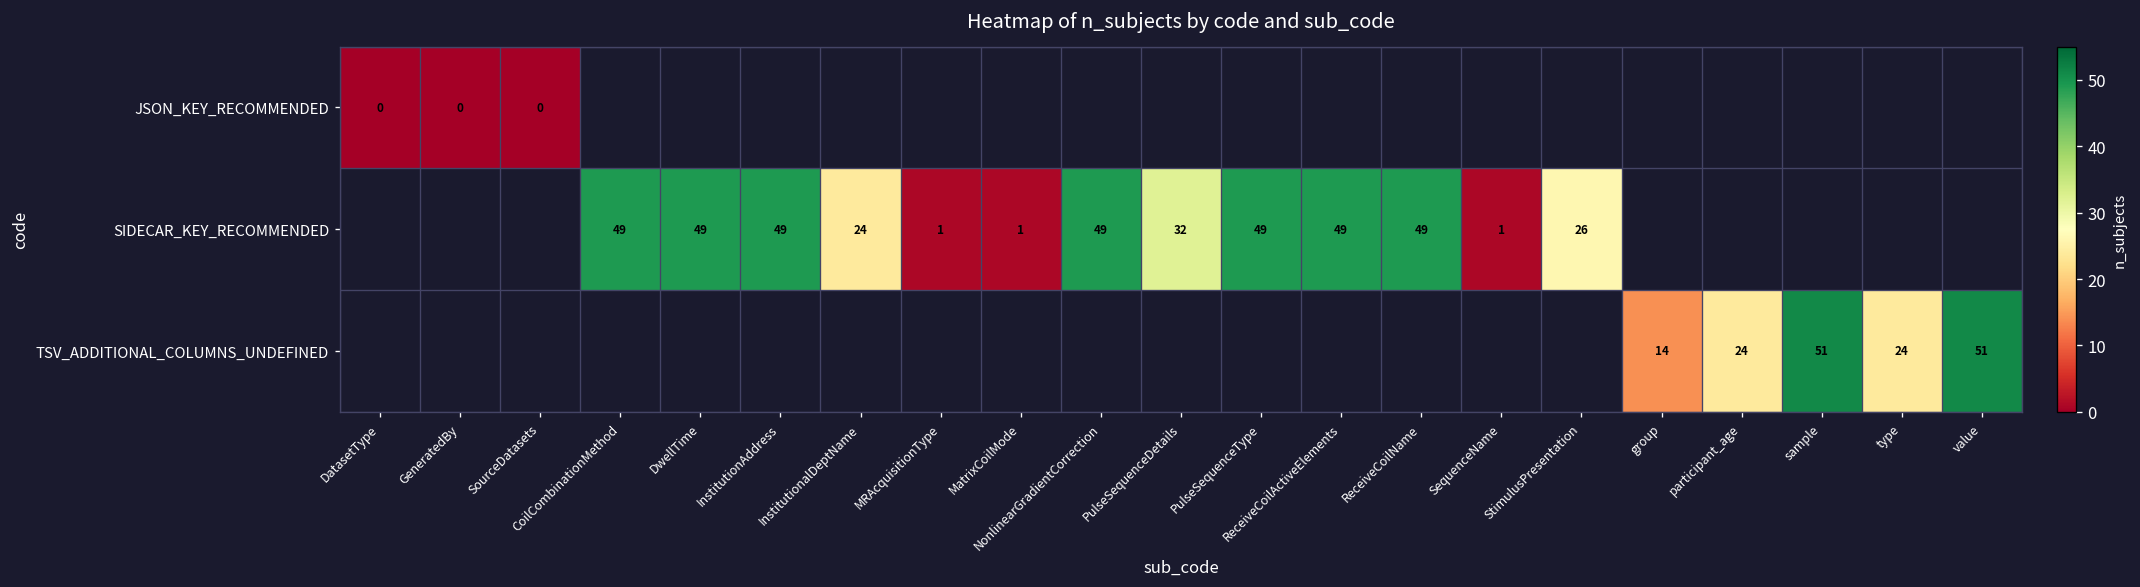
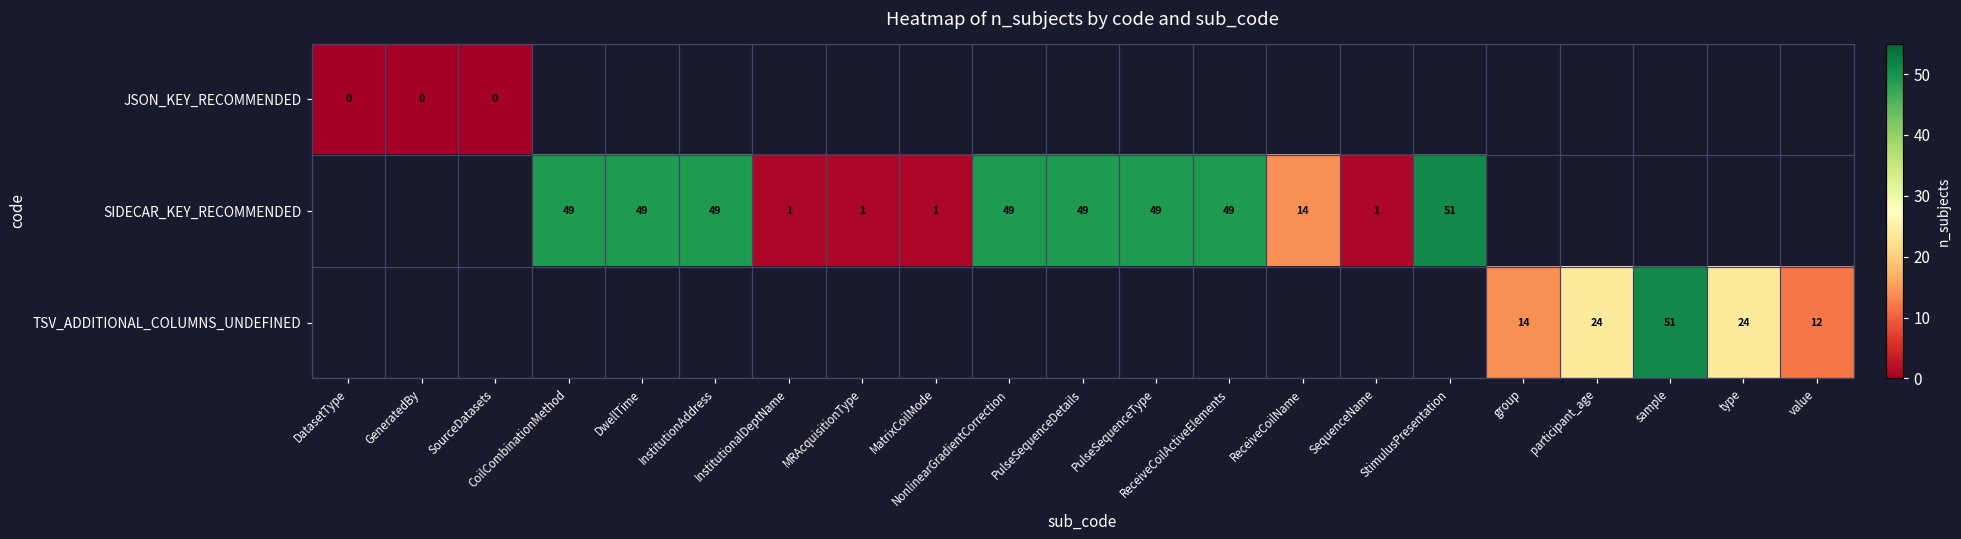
  {
    "JSON_KEY_RECOMMENDED": {
      "DatasetType": 0,
      "GeneratedBy": 0,
      "SourceDatasets": 0
    },
    "SIDECAR_KEY_RECOMMENDED": {
      "CoilCombinationMethod": 49,
      "DwellTime": 49,
      "InstitutionAddress": 49,
-     "InstitutionalDeptName": 24,
+     "InstitutionalDeptName": 1,
      "MRAcquisitionType": 1,
      "MatrixCoilMode": 1,
      "NonlinearGradientCorrection": 49,
-     "PulseSequenceDetails": 32,
+     "PulseSequenceDetails": 49,
      "PulseSequenceType": 49,
      "ReceiveCoilActiveElements": 49,
-     "ReceiveCoilName": 49,
+     "ReceiveCoilName": 14,
      "SequenceName": 1,
-     "StimulusPresentation": 26
+     "StimulusPresentation": 51
    },
    "TSV_ADDITIONAL_COLUMNS_UNDEFINED": {
      "group": 14,
      "participant_age": 24,
      "sample": 51,
      "type": 24,
-     "value": 51
+     "value": 12
    }
  }
